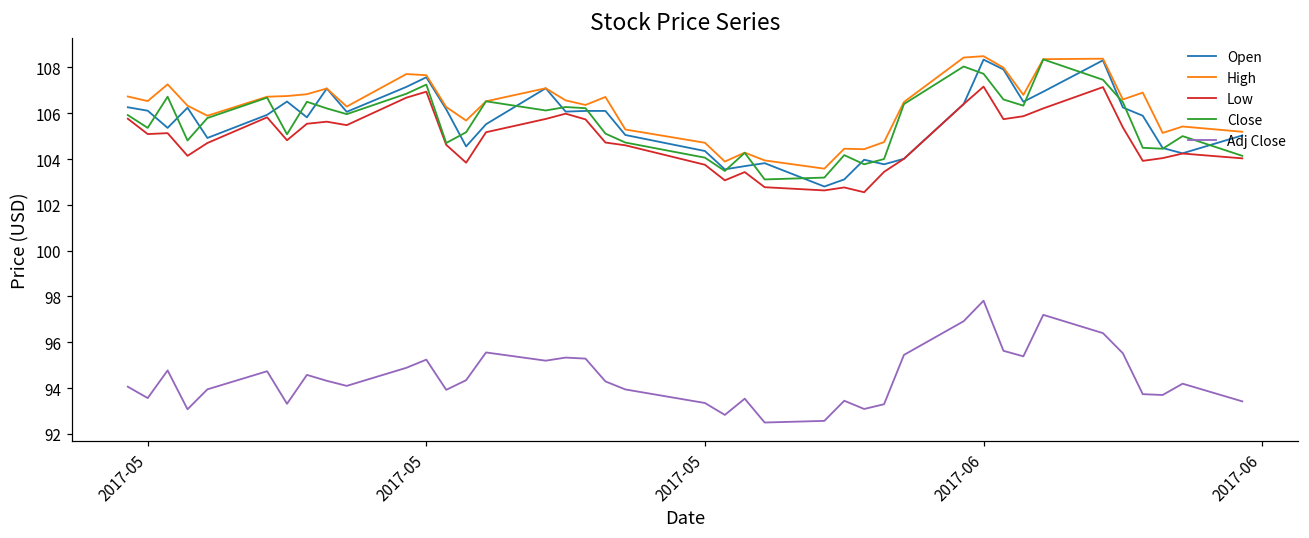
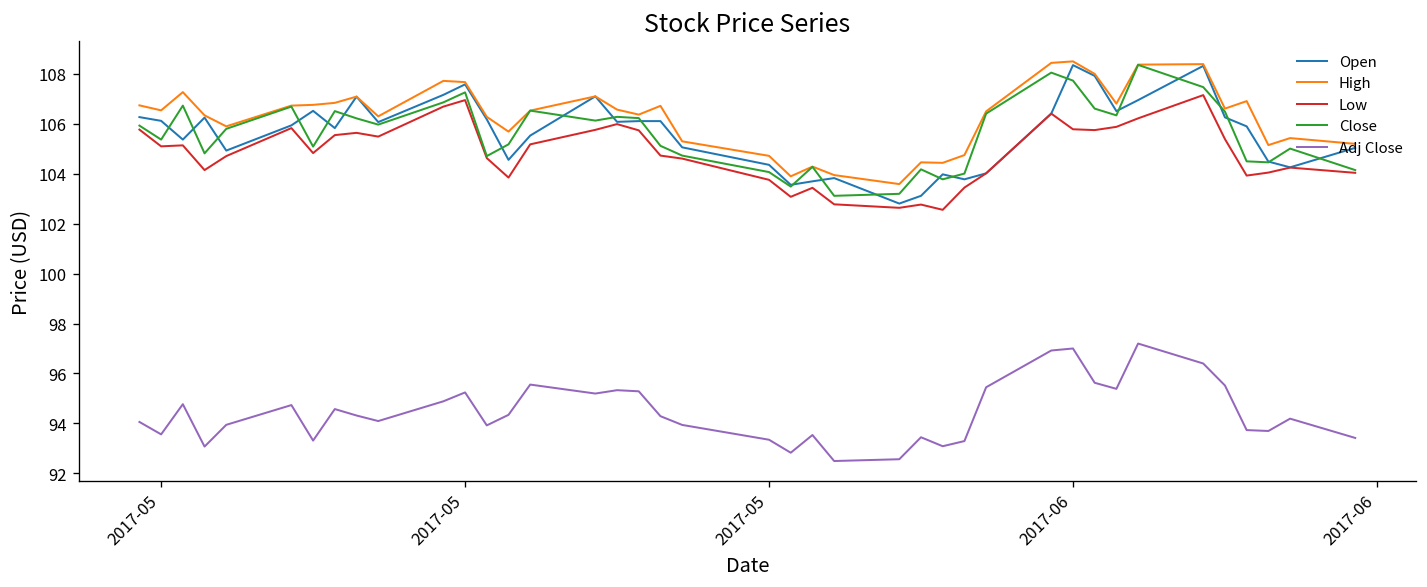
  {
    "Open": {
      "2017-06": 108.3
    },
    "High": {
      "2017-06": 108.5
    },
    "Low": {
-     "2017-06": 107.2
+     "2017-06": 105.8
    },
    "Close": {
      "2017-06": 107.7
    },
    "Adj Close": {
-     "2017-06": 97.8
+     "2017-06": 97.0
    }
  }
